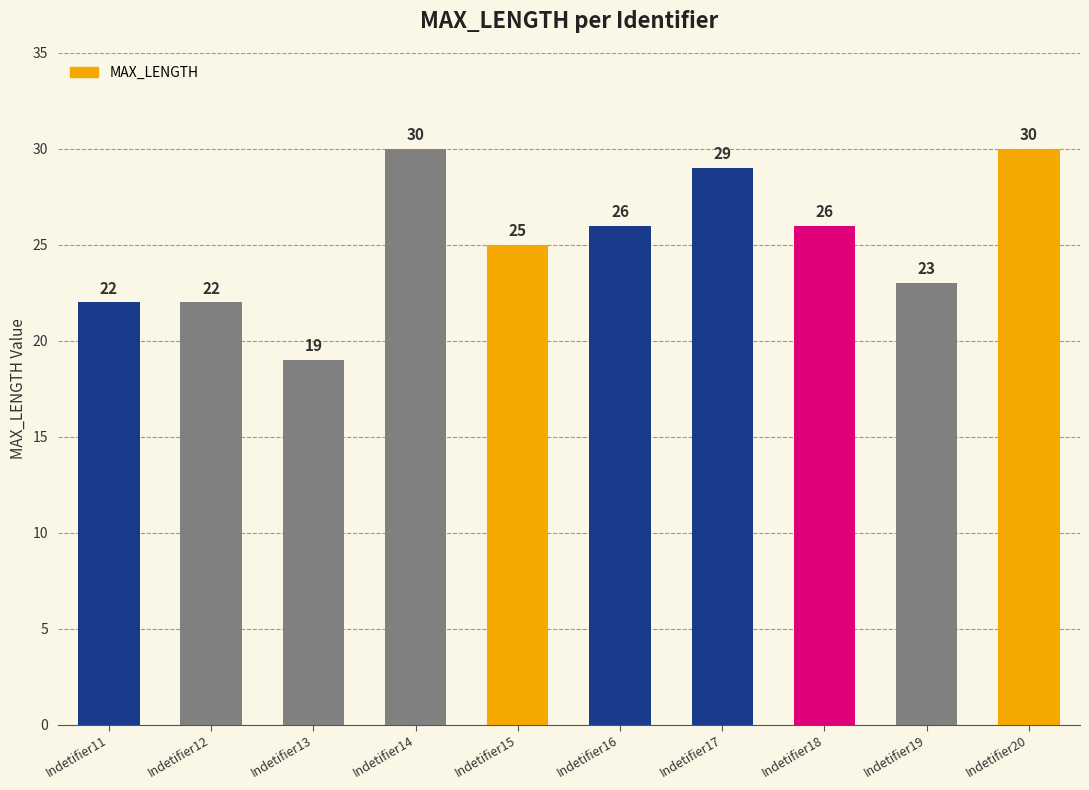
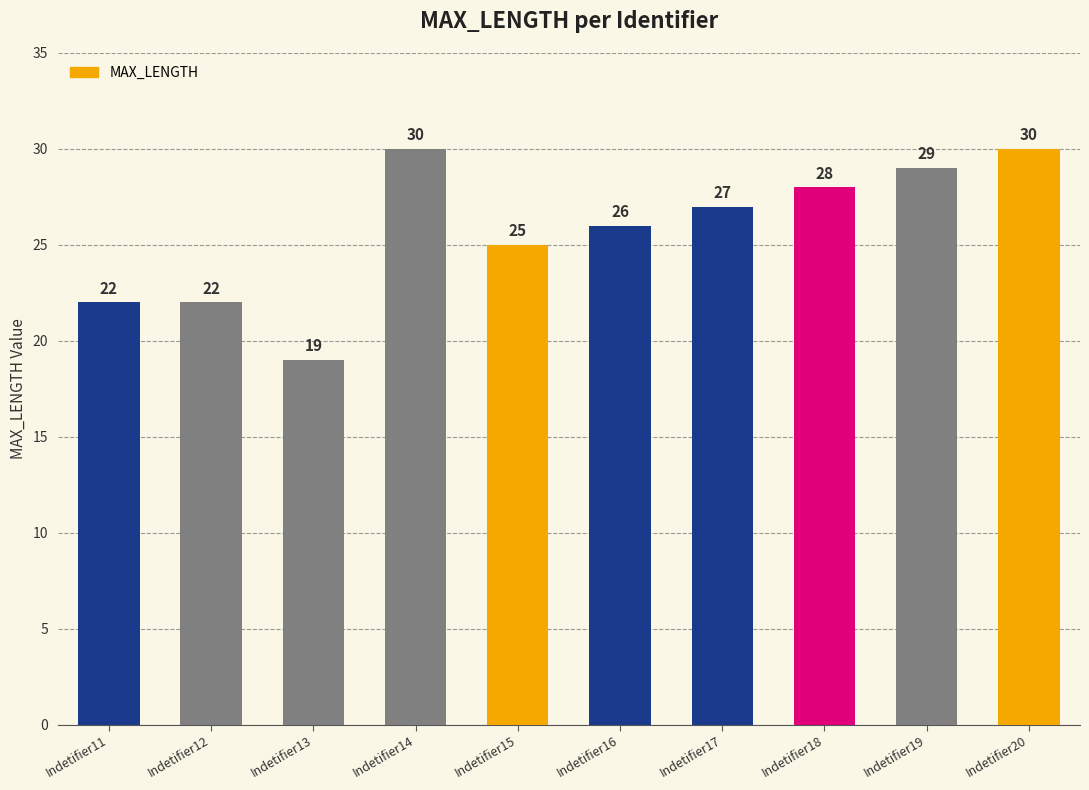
  {
    "Indetifier11": 22,
    "Indetifier12": 22,
    "Indetifier13": 19,
    "Indetifier14": 30,
    "Indetifier15": 25,
    "Indetifier16": 26,
-   "Indetifier17": 29,
-   "Indetifier18": 26,
-   "Indetifier19": 23,
+   "Indetifier17": 27,
+   "Indetifier18": 28,
+   "Indetifier19": 29,
    "Indetifier20": 30
  }
